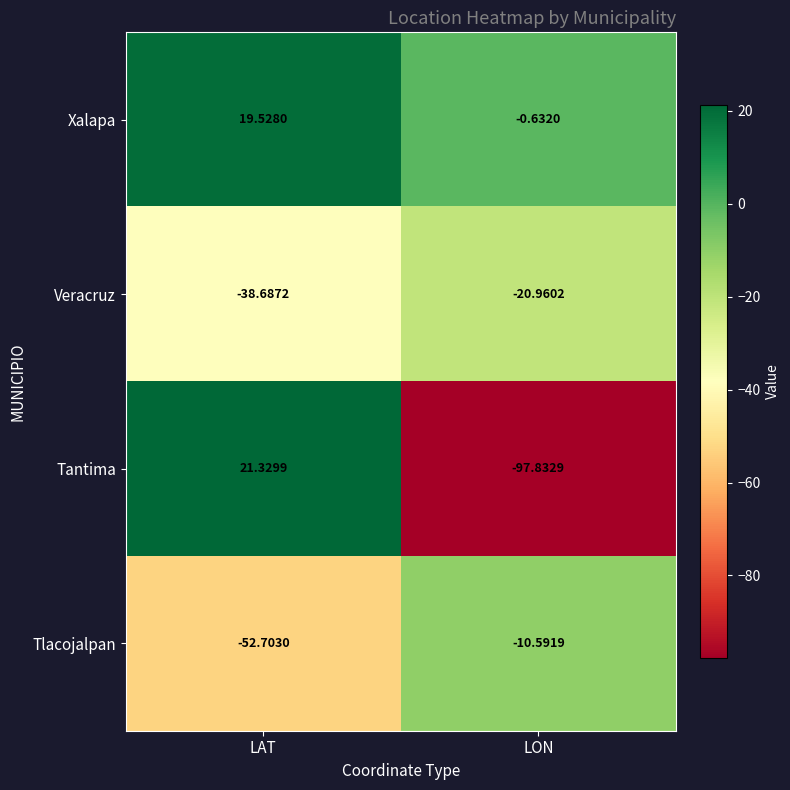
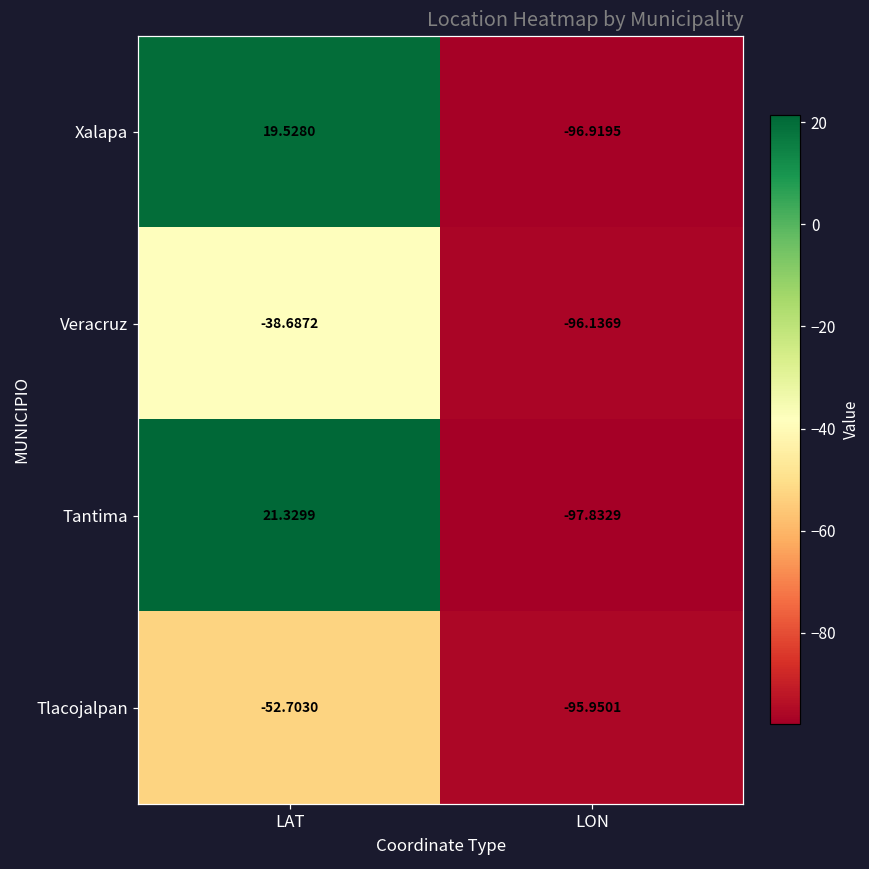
  {
    "Xalapa": {
      "LAT": 19.5280,
-     "LON": -0.6320
+     "LON": -96.9195
    },
    "Veracruz": {
      "LAT": -38.6872,
-     "LON": -20.9602
+     "LON": -96.1369
    },
    "Tantima": {
      "LAT": 21.3299,
      "LON": -97.8329
    },
    "Tlacojalpan": {
      "LAT": -52.7030,
-     "LON": -10.5919
+     "LON": -95.9501
    }
  }
